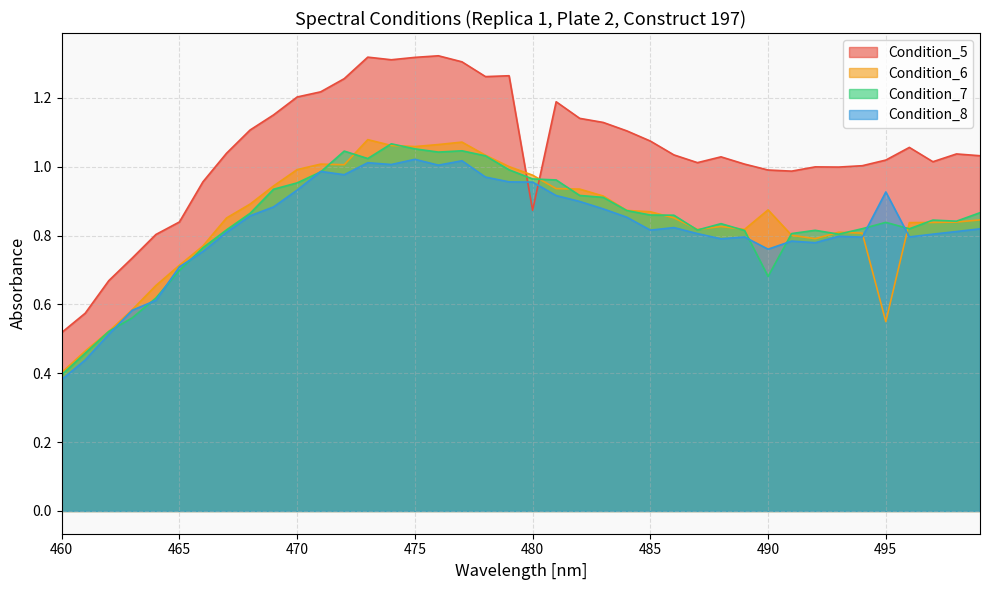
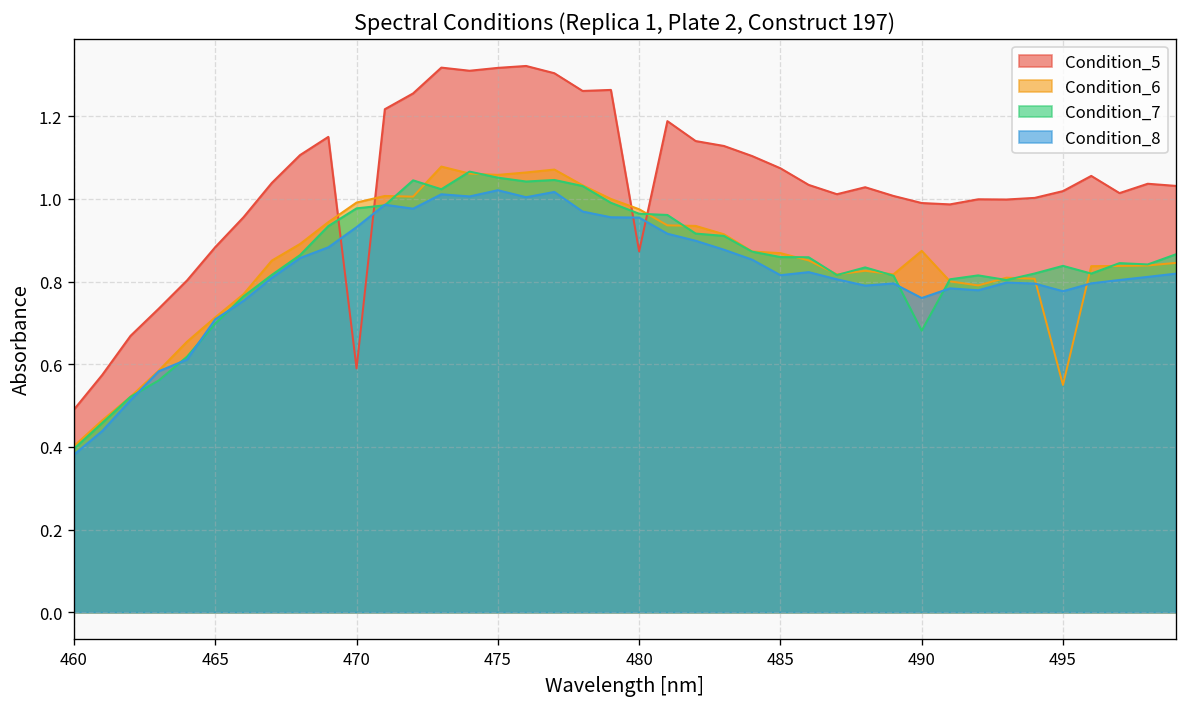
  {
    "Condition_5": {
-     "460": 0.52,
-     "465": 0.84,
-     "470": 1.20,
+     "460": 0.49,
+     "465": 0.88,
+     "470": 0.59,
      "475": 1.32,
      "480": 0.87,
      "485": 1.07,
      "490": 0.99,
      "495": 1.02
    },
    "Condition_6": {
      "470": 0.99,
      "480": 0.98,
      "485": 0.87,
      "490": 0.87,
      "495": 0.55
    },
    "Condition_7": {
      "465": 0.70,
-     "470": 0.95,
+     "470": 0.98,
      "480": 0.96,
      "485": 0.86,
      "490": 0.68,
      "495": 0.84
    },
    "Condition_8": {
      "460": 0.38,
      "470": 0.93,
      "475": 1.02,
      "480": 0.96,
      "485": 0.82,
      "490": 0.76,
-     "495": 0.93
+     "495": 0.78
    }
  }
